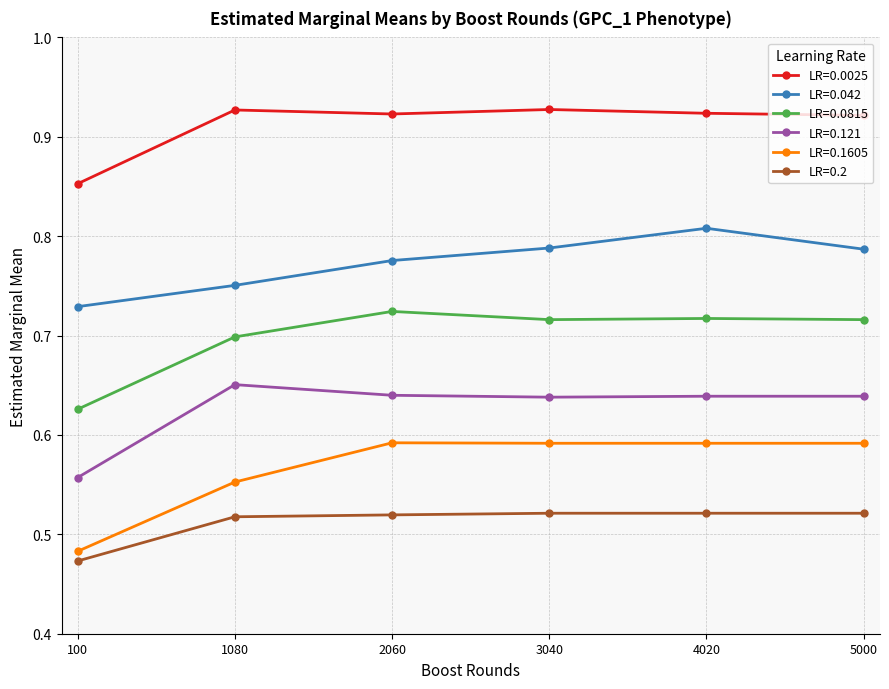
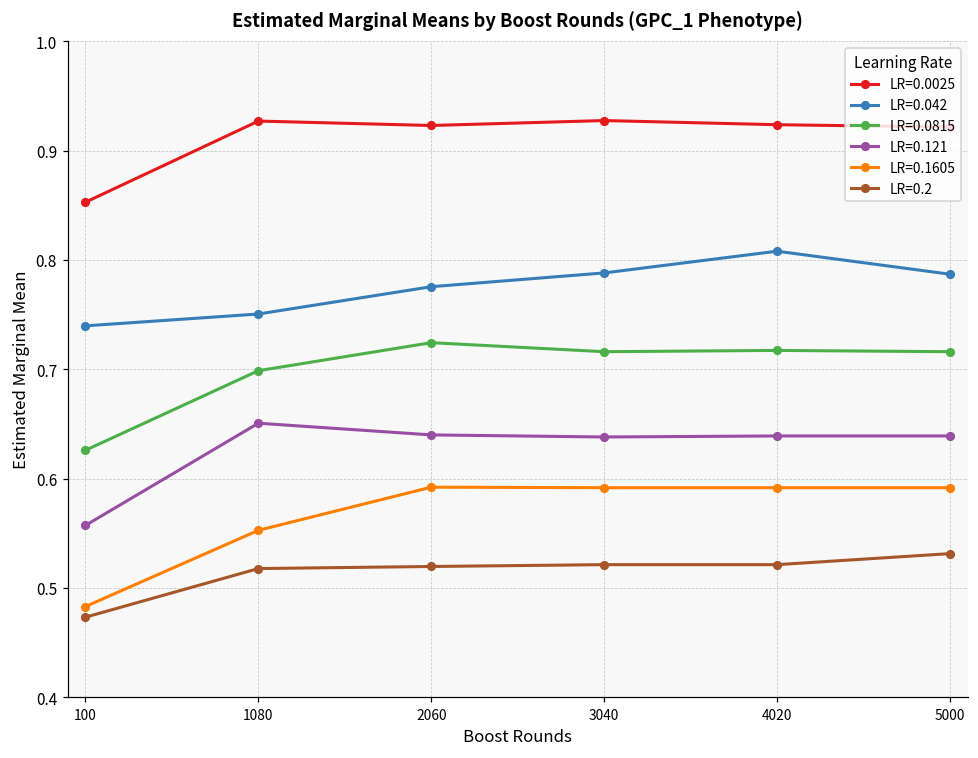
  {
    "LR=0.0025": {
      "100": 0.85,
      "1080": 0.93,
      "2060": 0.92,
      "3040": 0.93,
      "4020": 0.92
    },
    "LR=0.042": {
-     "100": 0.73,
+     "100": 0.74,
      "1080": 0.75,
      "2060": 0.78,
      "3040": 0.79,
      "4020": 0.81,
      "5000": 0.79
    },
    "LR=0.0815": {
      "100": 0.63,
      "1080": 0.70,
      "2060": 0.72,
      "3040": 0.72,
      "4020": 0.72,
      "5000": 0.72
    },
    "LR=0.121": {
      "100": 0.56,
      "1080": 0.65,
      "2060": 0.64,
      "3040": 0.64,
      "4020": 0.64,
      "5000": 0.64
    },
    "LR=0.1605": {
      "100": 0.48,
      "1080": 0.55,
      "2060": 0.59,
      "3040": 0.59,
      "4020": 0.59,
      "5000": 0.59
    },
    "LR=0.2": {
      "100": 0.47,
      "1080": 0.52,
      "2060": 0.52,
      "3040": 0.52,
      "4020": 0.52,
-     "5000": 0.52
+     "5000": 0.53
    }
  }
